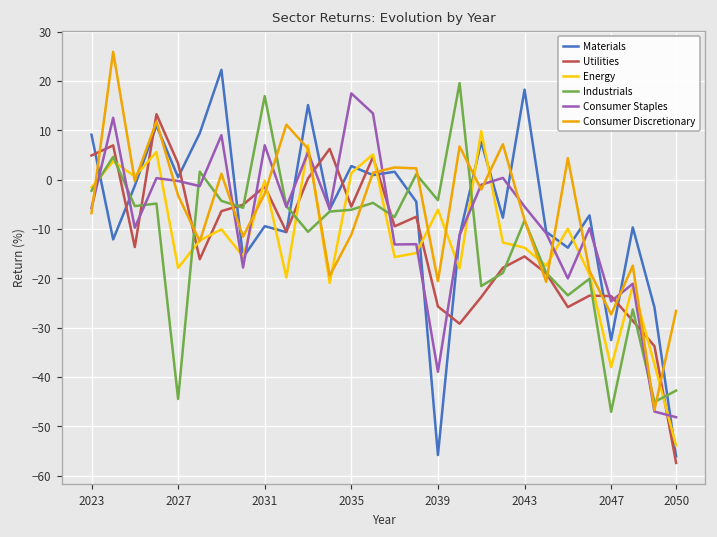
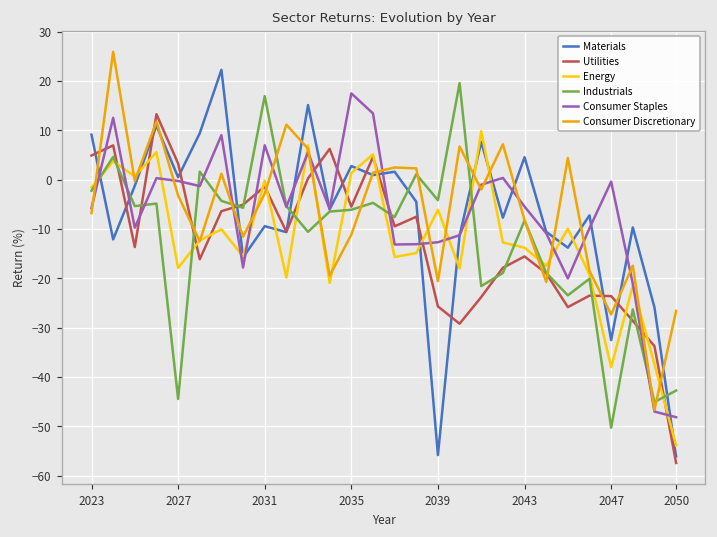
  {
    "Materials": {
      "2023": 9,
      "2027": 0,
      "2031": -9,
      "2035": 3,
      "2039": -56,
-     "2043": 18,
+     "2043": 5,
      "2047": -33,
      "2050": -56
    },
    "Utilities": {
      "2023": 5,
      "2027": 3,
      "2031": -1,
      "2035": -5,
      "2039": -26,
      "2043": -16,
      "2047": -24,
      "2050": -57
    },
    "Industrials": {
      "2023": -2,
      "2027": -44,
      "2031": 17,
      "2035": -6,
      "2039": -4,
-     "2047": -47,
+     "2047": -50,
      "2050": -43
    },
    "Consumer Staples": {
      "2023": -6,
      "2027": 0,
      "2031": 7,
      "2035": 17,
-     "2039": -39,
+     "2039": -13,
      "2043": -5,
-     "2047": -25,
+     "2047": 0,
      "2050": -48
    }
  }
